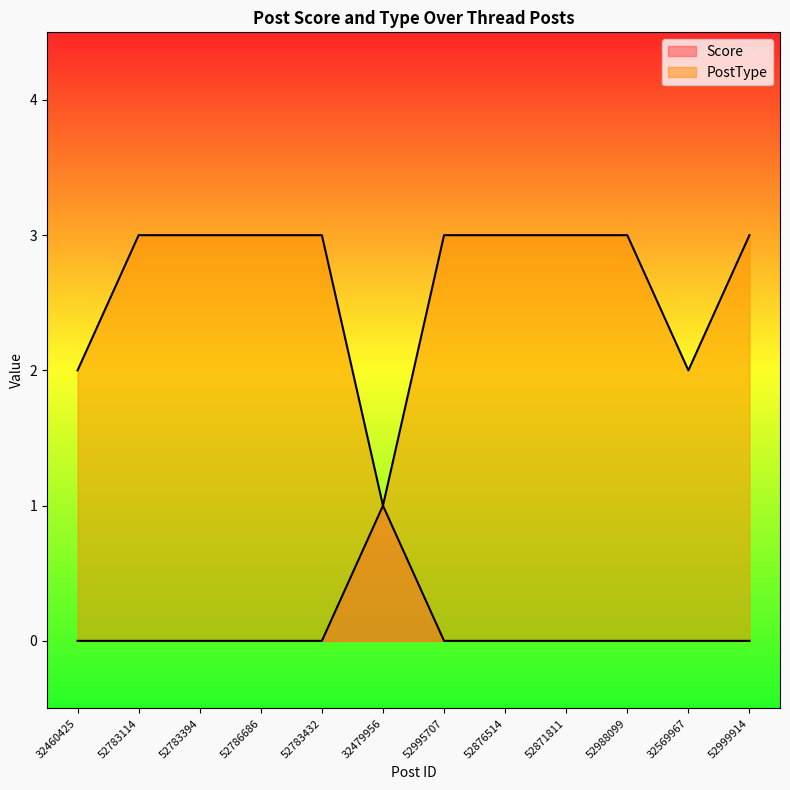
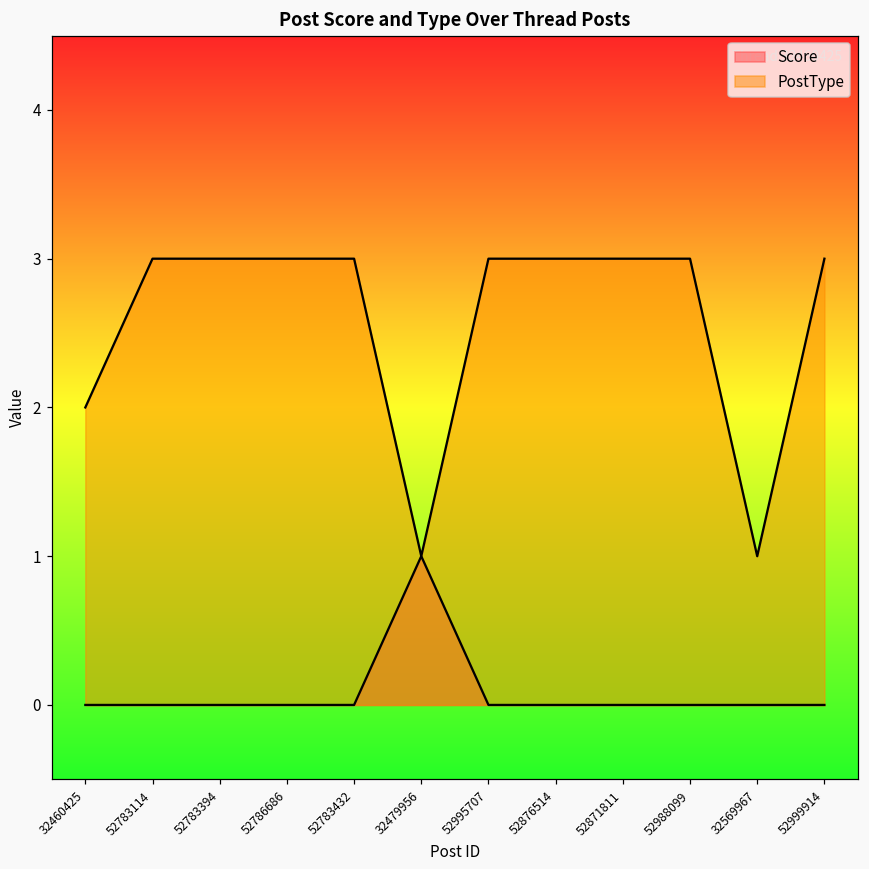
  {
    "Score": {
      "32460425": 0,
      "52783114": 0,
      "52783394": 0,
      "52786686": 0,
      "52783432": 0,
      "52995707": 0,
      "52876514": 0,
      "52871811": 0,
      "52988099": 0,
      "32569967": 0,
      "52999914": 0
    },
    "PostType": {
      "32460425": 2,
      "52783114": 3,
      "52783394": 3,
      "52786686": 3,
      "52783432": 3,
      "52995707": 3,
      "52876514": 3,
      "52871811": 3,
      "52988099": 3,
-     "32569967": 2,
+     "32569967": 1,
      "52999914": 3
    }
  }
